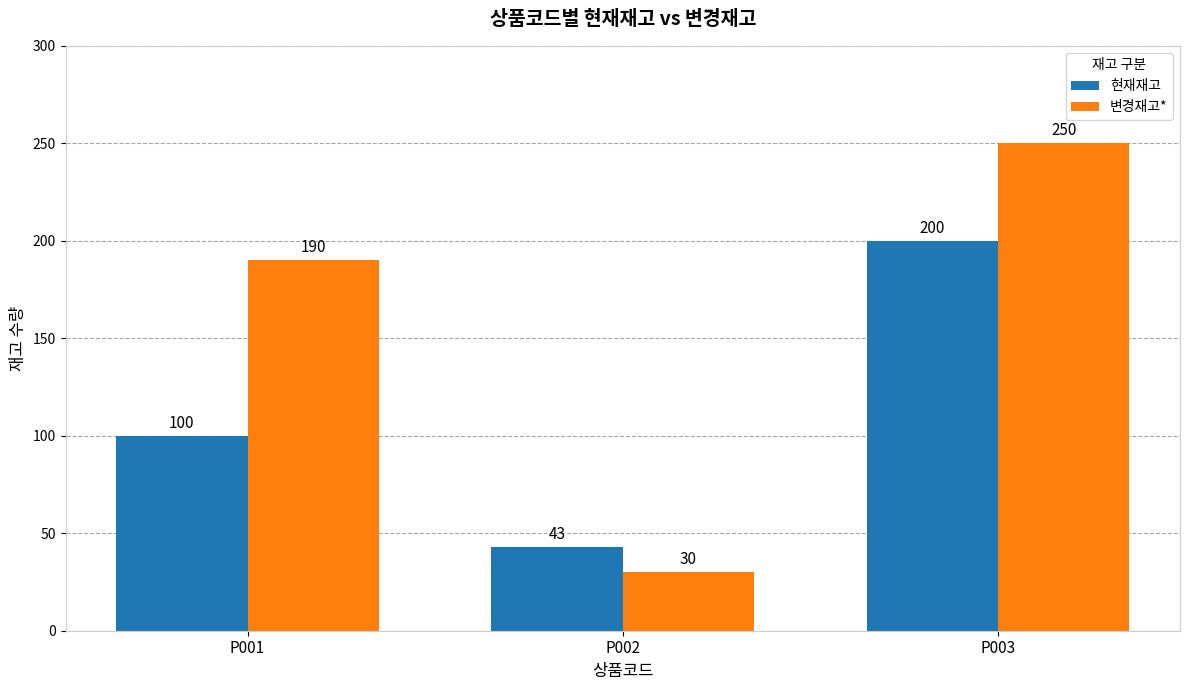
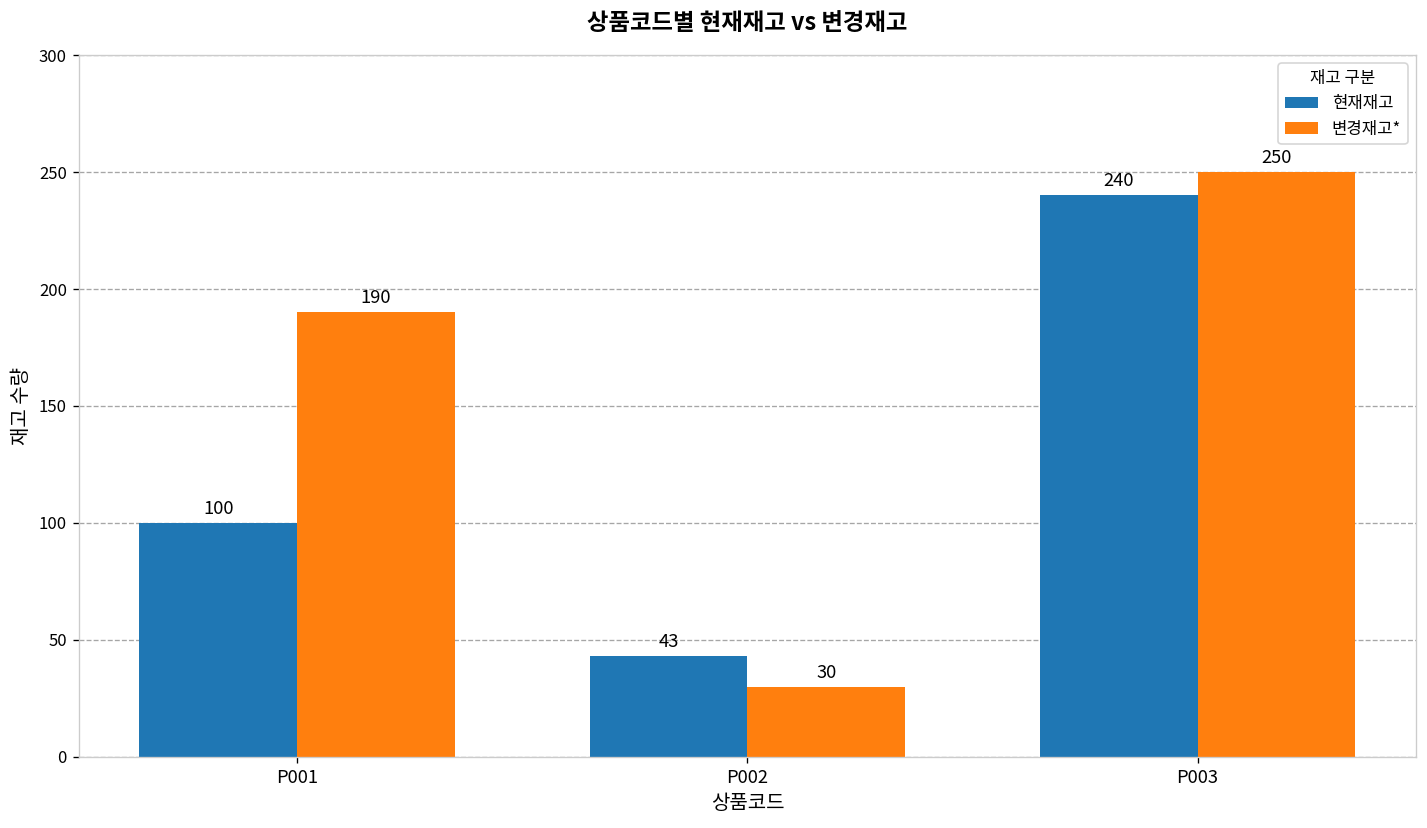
  {
    "현재재고": {
      "P001": 100,
      "P002": 43,
-     "P003": 200
+     "P003": 240
    },
    "변경재고*": {
      "P001": 190,
      "P002": 30,
      "P003": 250
    }
  }
